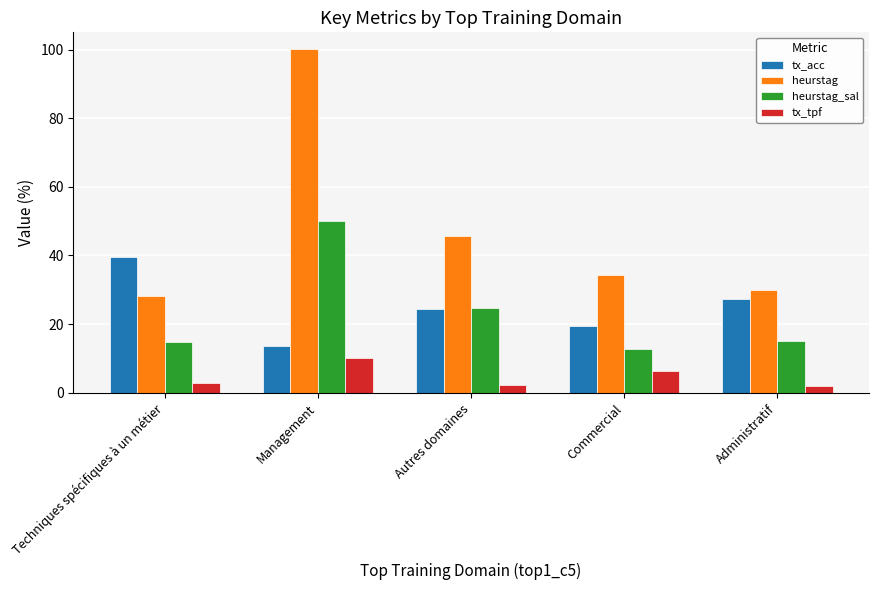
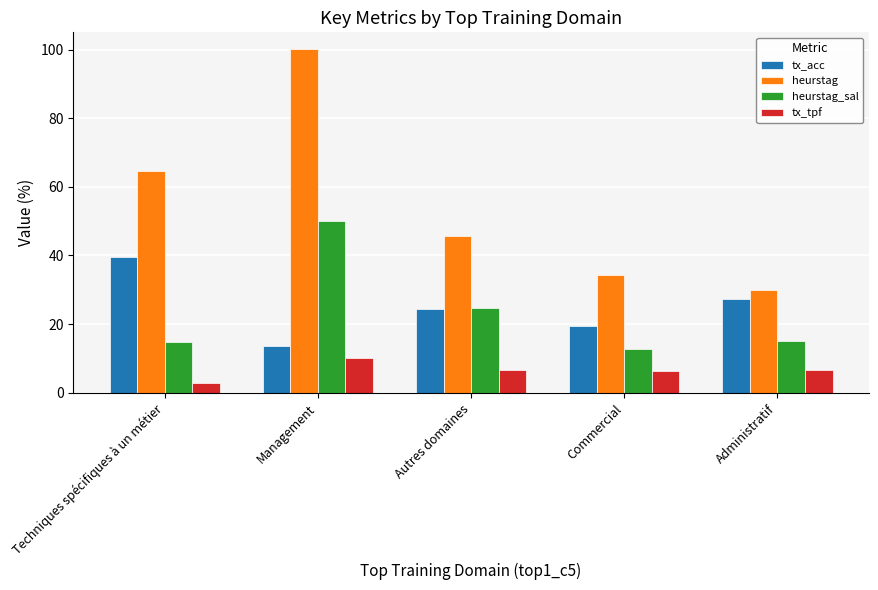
  {
    "tx_acc": {
      "Techniques spécifiques à un métier": 40,
      "Management": 14,
      "Autres domaines": 24,
      "Commercial": 19,
      "Administratif": 27
    },
    "heurstag": {
-     "Techniques spécifiques à un métier": 28,
+     "Techniques spécifiques à un métier": 65,
      "Management": 100,
      "Autres domaines": 46,
      "Commercial": 34,
      "Administratif": 30
    },
    "heurstag_sal": {
      "Techniques spécifiques à un métier": 15,
      "Management": 50,
      "Autres domaines": 25,
      "Commercial": 13,
      "Administratif": 15
    },
    "tx_tpf": {
      "Techniques spécifiques à un métier": 3,
      "Management": 10,
-     "Autres domaines": 2,
+     "Autres domaines": 7,
      "Commercial": 6,
-     "Administratif": 2
+     "Administratif": 7
    }
  }
